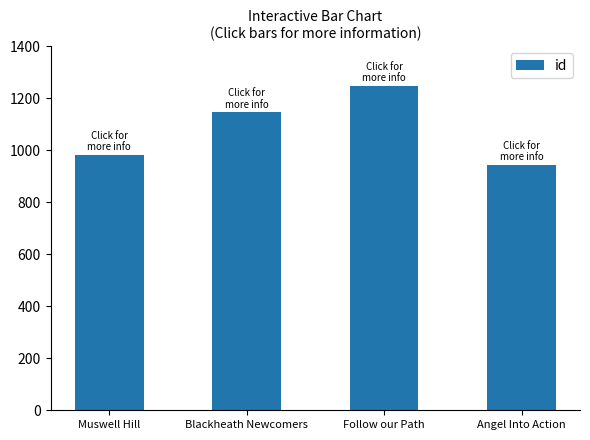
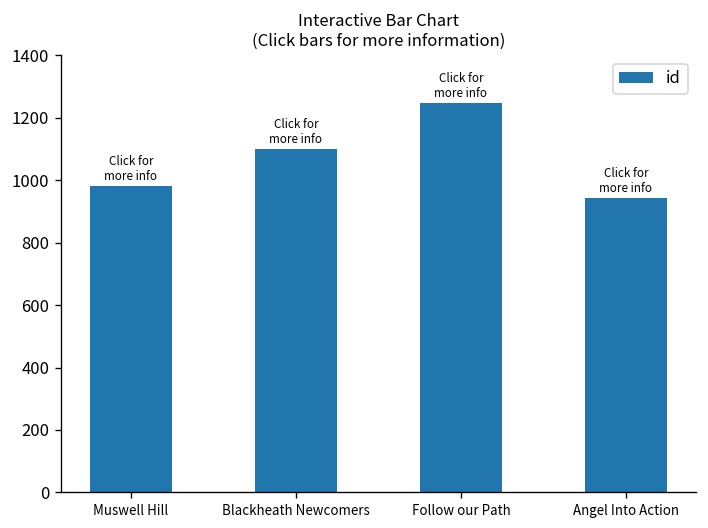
  {
    "Muswell Hill": 980,
-   "Blackheath Newcomers": 1150,
+   "Blackheath Newcomers": 1100,
    "Follow our Path": 1250,
    "Angel Into Action": 940
  }
